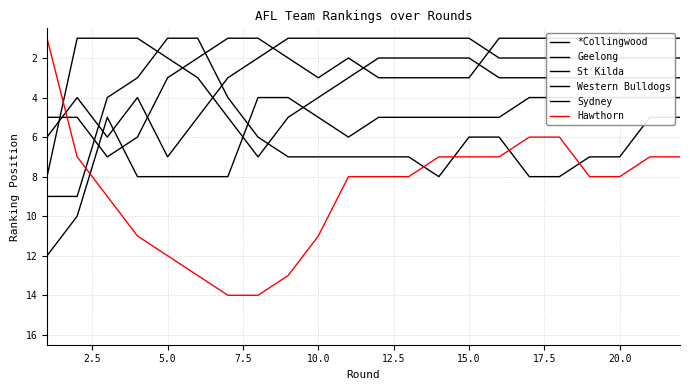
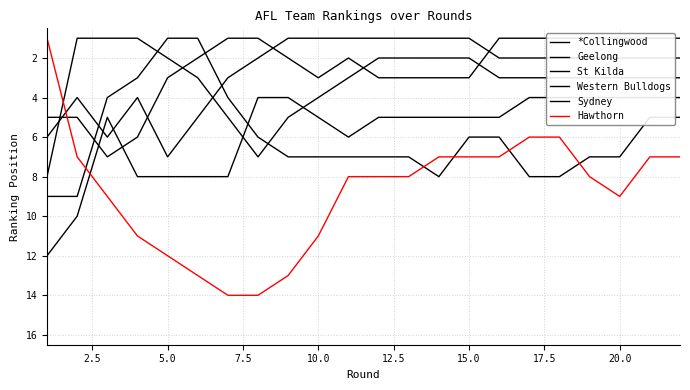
  {
    "Hawthorn": {
      "5.0": 12,
      "10.0": 11,
      "15.0": 7,
-     "20.0": 8
+     "20.0": 9
    }
  }
